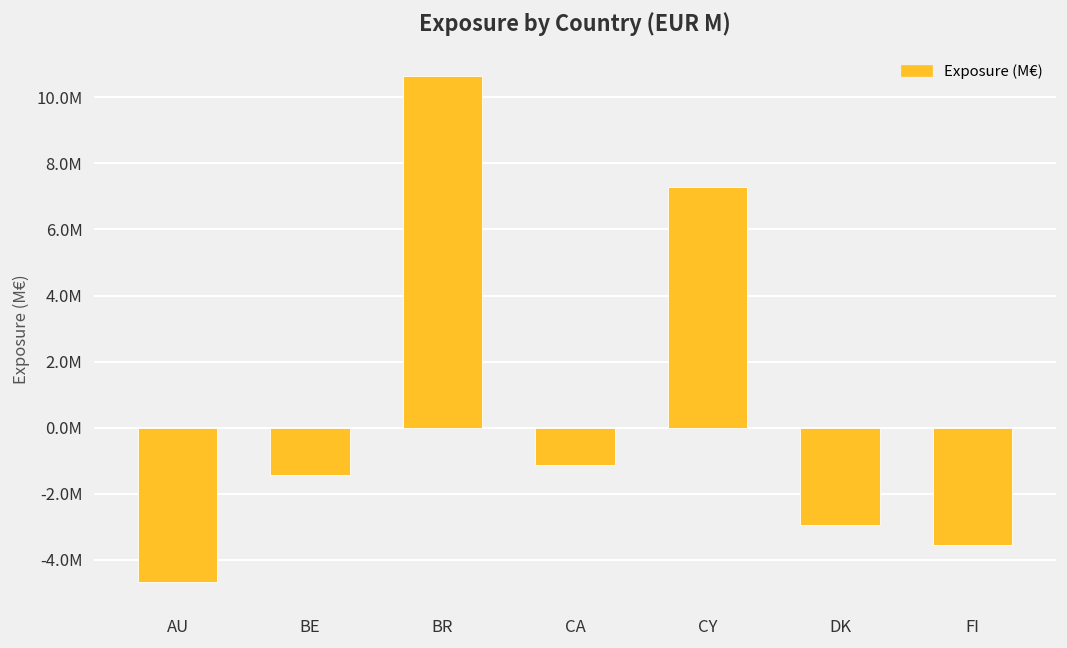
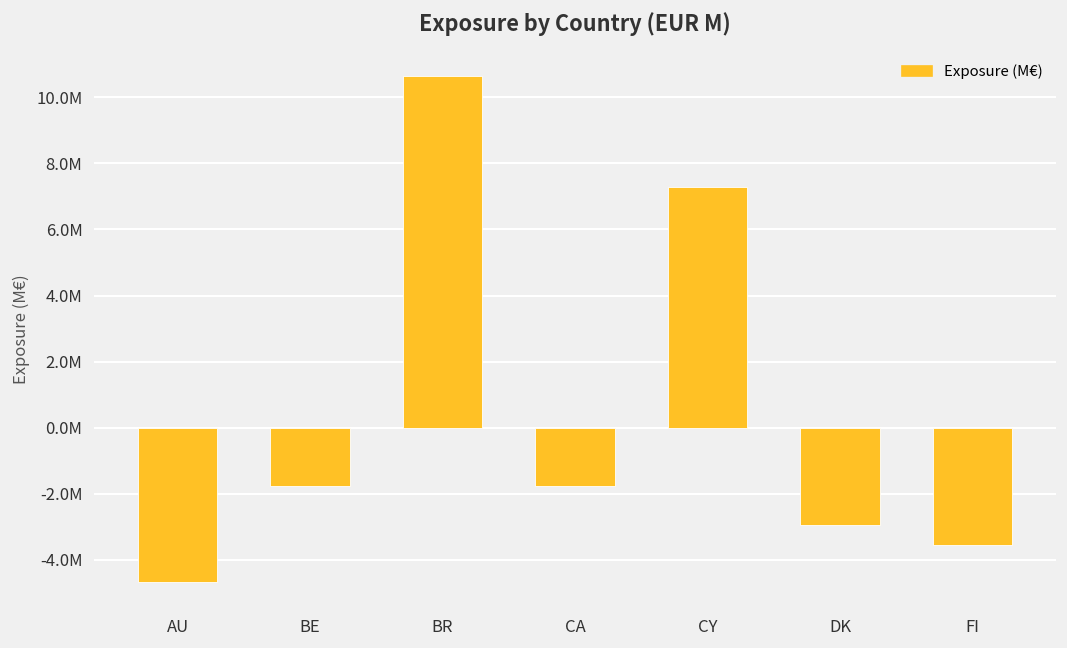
  {
    "AU": -4700000,
-   "BE": -1400000,
+   "BE": -1800000,
    "BR": 10600000,
-   "CA": -1100000,
+   "CA": -1800000,
    "CY": 7300000,
    "DK": -2900000,
    "FI": -3600000
  }
